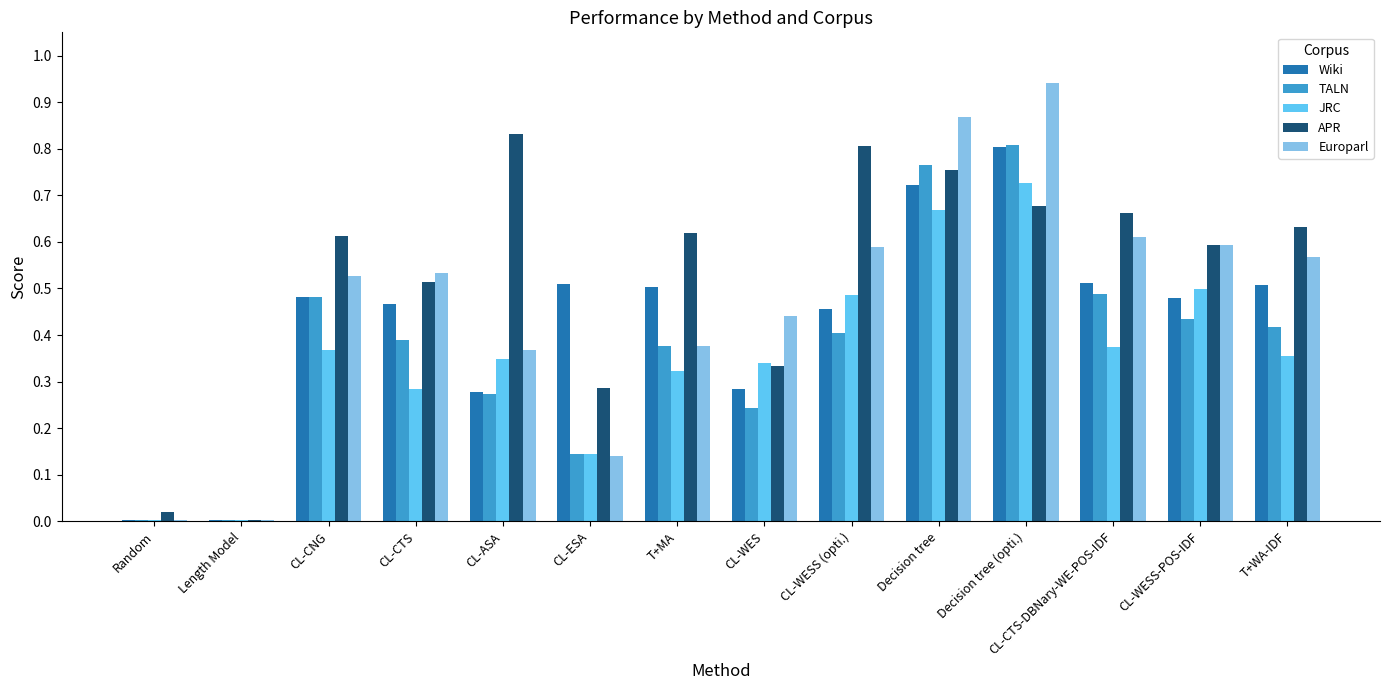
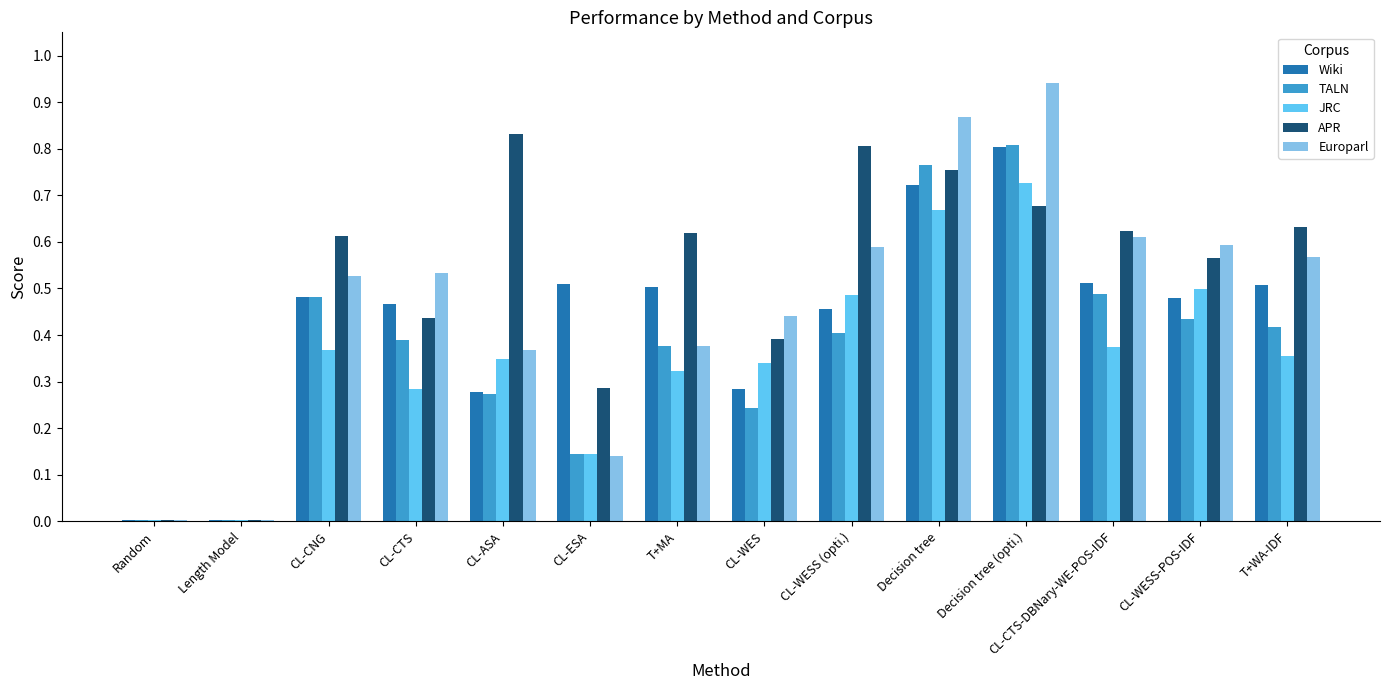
  {
    "APR": {
-     "Random": 0.02,
+     "Random": 0.00,
      "CL-CNG": 0.61,
-     "CL-CTS": 0.51,
+     "CL-CTS": 0.44,
      "CL-ASA": 0.83,
      "CL-ESA": 0.29,
      "T+MA": 0.62,
-     "CL-WES": 0.33,
+     "CL-WES": 0.39,
      "CL-WESS (opti.)": 0.81,
      "Decision tree": 0.75,
      "Decision tree (opti.)": 0.68,
-     "CL-CTS-DBNary-WE-POS-IDF": 0.66,
-     "CL-WESS-POS-IDF": 0.59,
+     "CL-CTS-DBNary-WE-POS-IDF": 0.62,
+     "CL-WESS-POS-IDF": 0.57,
      "T+WA-IDF": 0.63
    }
  }
